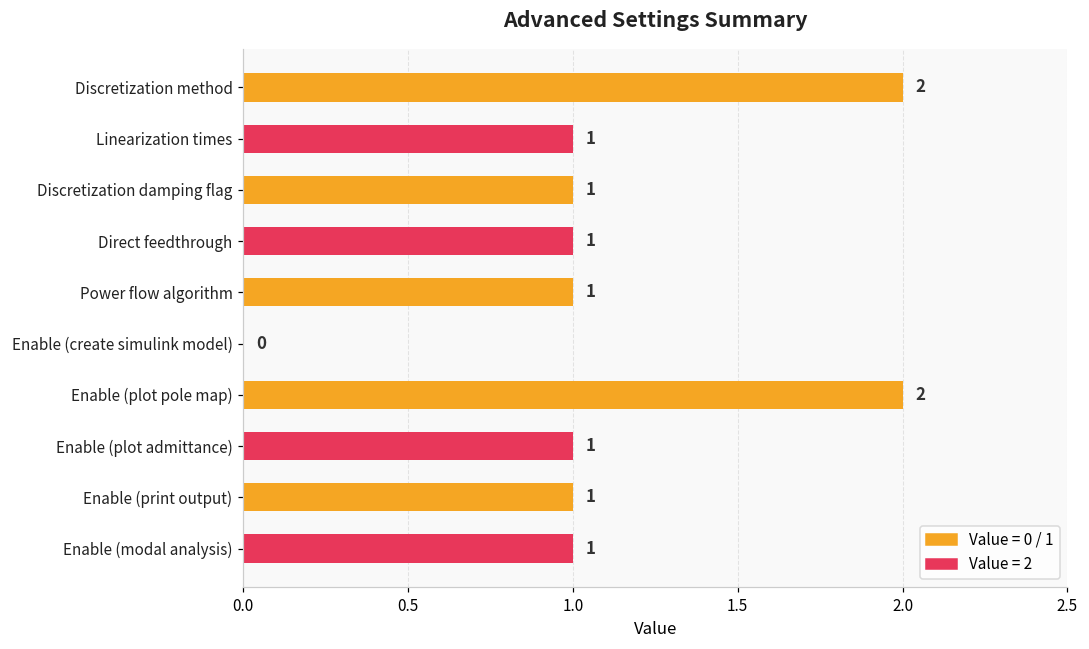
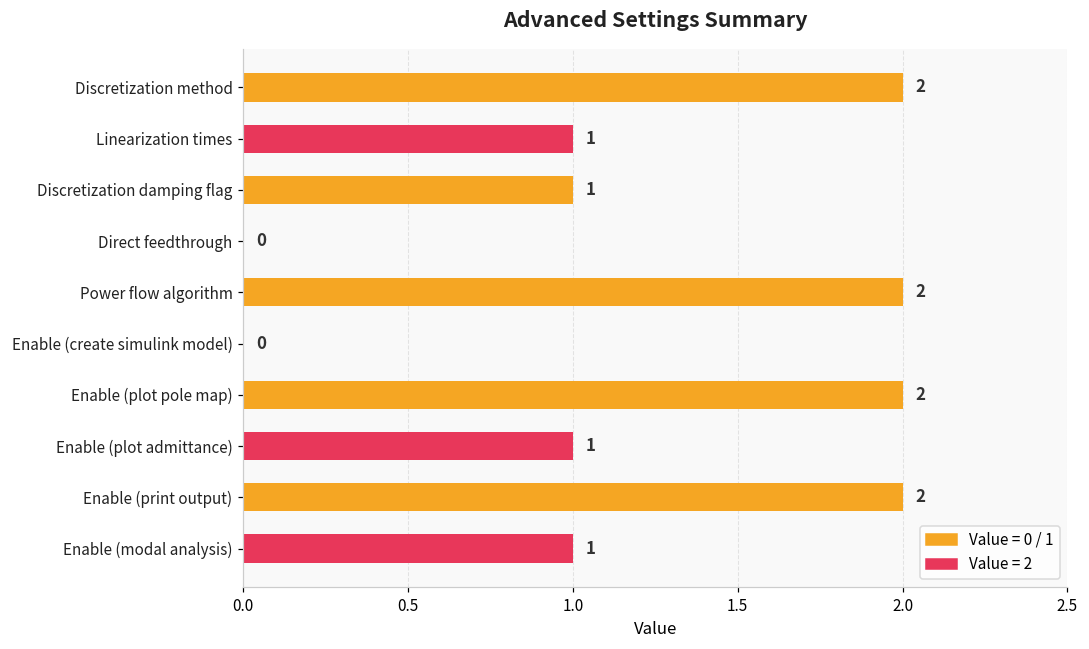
  {
    "Discretization method": 2,
    "Linearization times": 1,
    "Discretization damping flag": 1,
-   "Direct feedthrough": 1,
-   "Power flow algorithm": 1,
+   "Direct feedthrough": 0,
+   "Power flow algorithm": 2,
    "Enable (create simulink model)": 0,
    "Enable (plot pole map)": 2,
    "Enable (plot admittance)": 1,
-   "Enable (print output)": 1,
+   "Enable (print output)": 2,
    "Enable (modal analysis)": 1
  }
